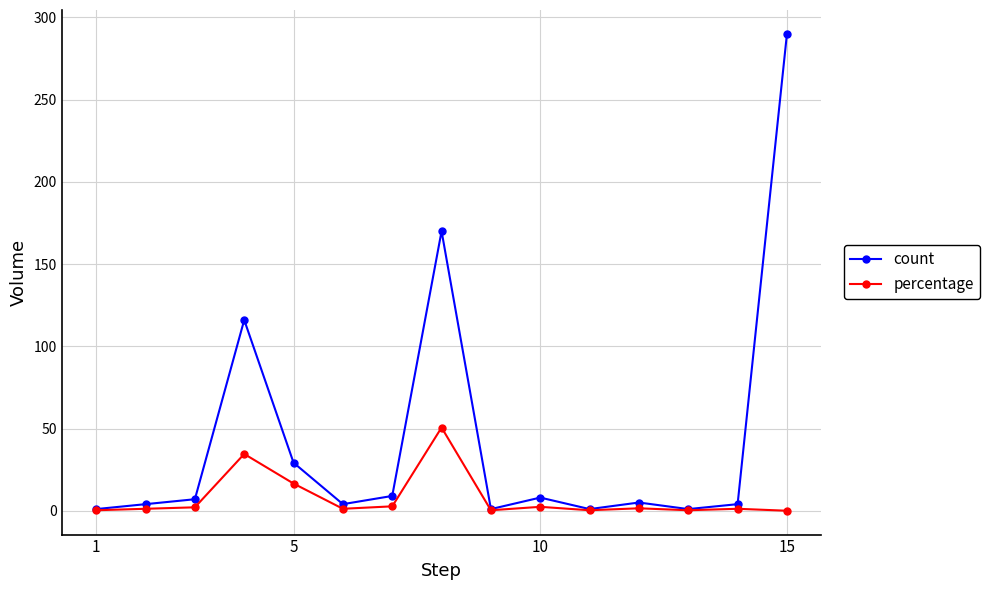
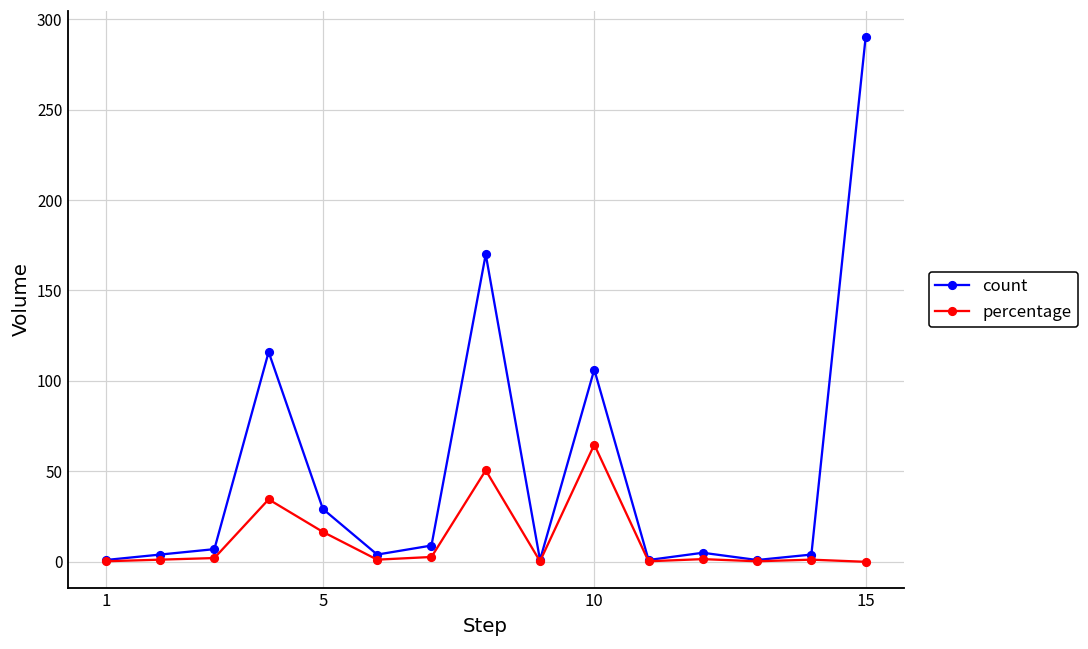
  {
    "count": {
      "5": 29,
-     "10": 8,
+     "10": 106,
      "15": 290
    },
    "percentage": {
      "5": 17,
-     "10": 2,
+     "10": 65,
      "15": 0
    }
  }
